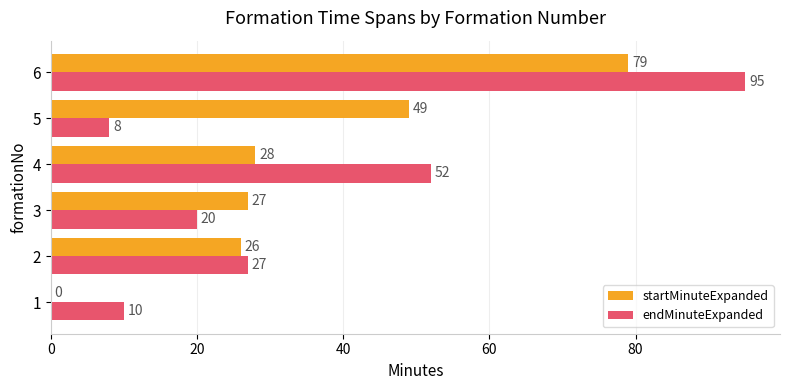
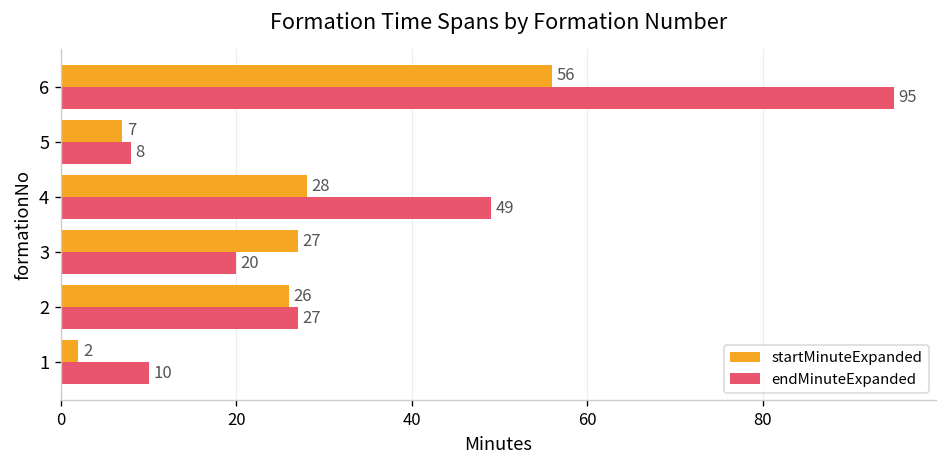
  {
    "startMinuteExpanded": {
-     "6": 79,
-     "5": 49,
+     "6": 56,
+     "5": 7,
      "4": 28,
      "3": 27,
      "2": 26,
-     "1": 0
+     "1": 2
    },
    "endMinuteExpanded": {
      "6": 95,
      "5": 8,
-     "4": 52,
+     "4": 49,
      "3": 20,
      "2": 27,
      "1": 10
    }
  }
